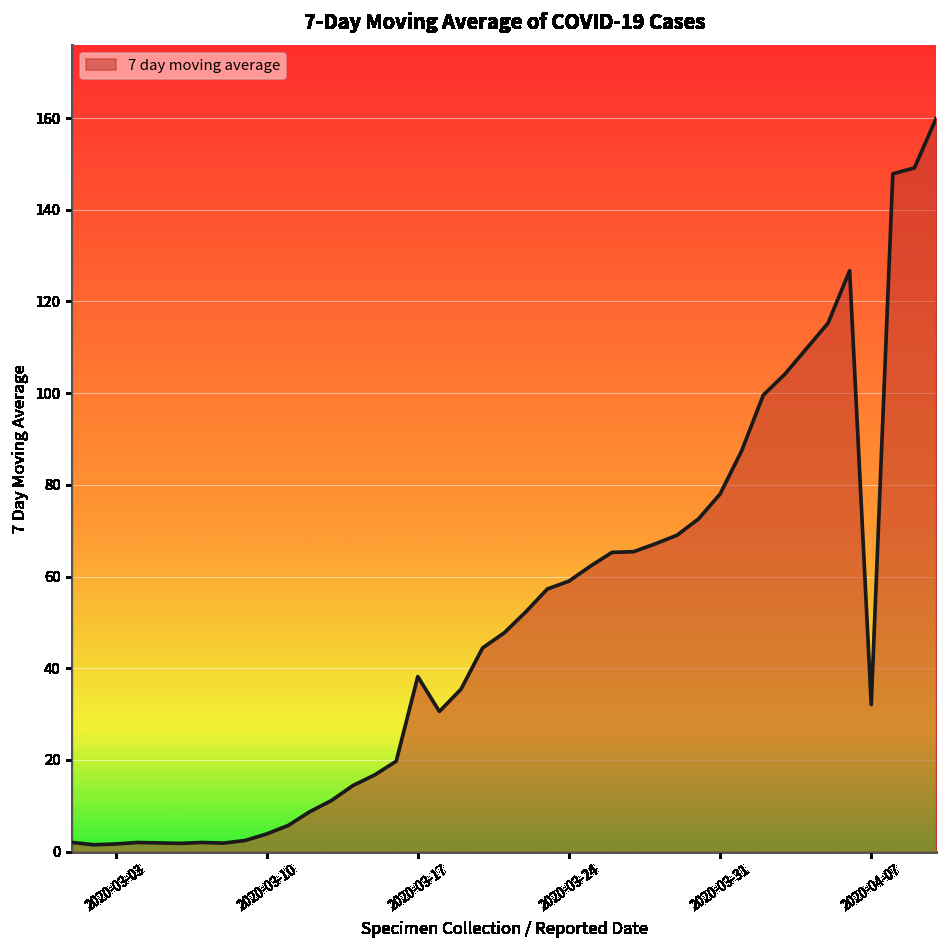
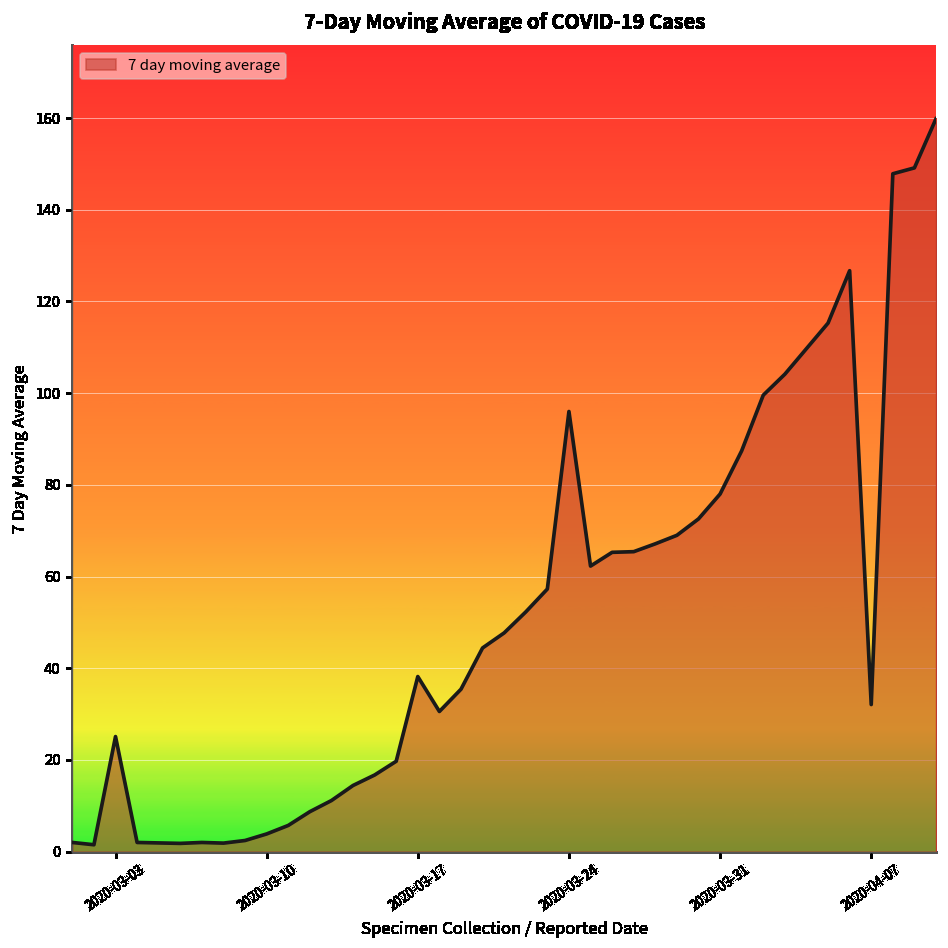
  {
-   "2020-03-03": 2,
+   "2020-03-03": 25,
    "2020-03-10": 4,
    "2020-03-17": 38,
-   "2020-03-24": 59,
+   "2020-03-24": 96,
    "2020-03-31": 78,
    "2020-04-07": 32
  }
